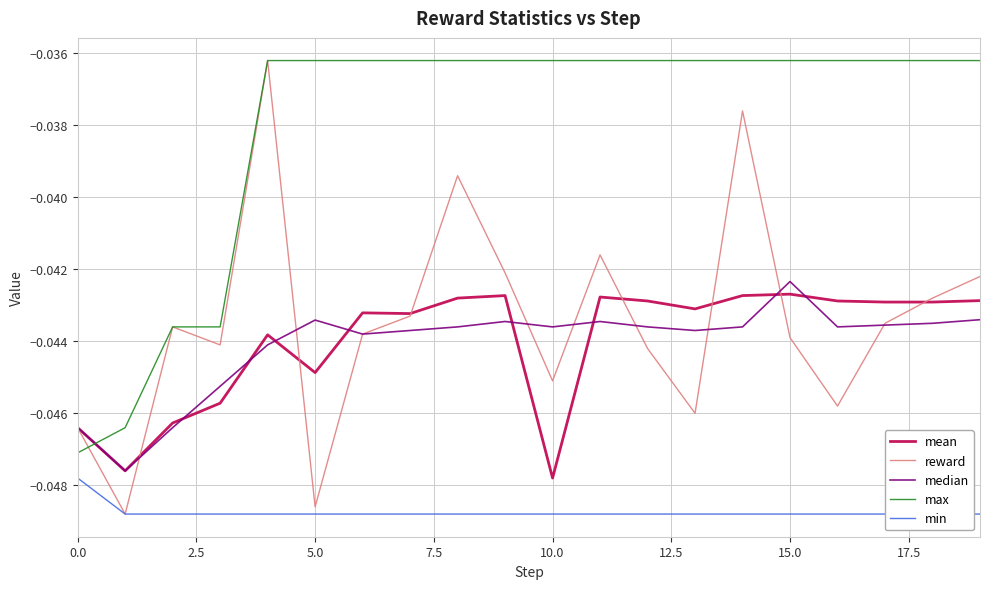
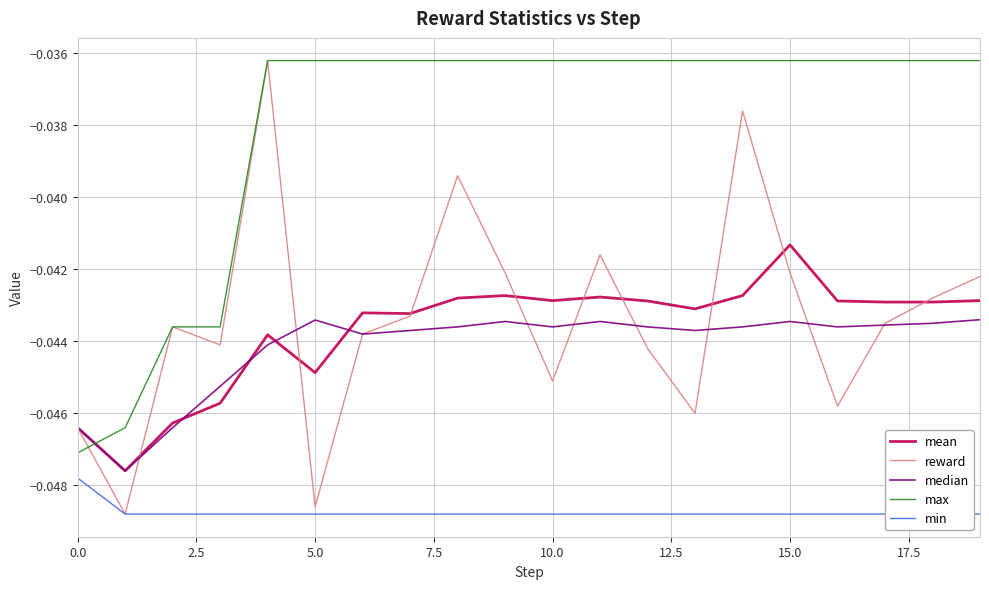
  {
    "mean": {
      "5.0": -0.0449,
-     "10.0": -0.0478,
-     "15.0": -0.0427
+     "10.0": -0.0429,
+     "15.0": -0.0413
    },
    "reward": {
      "5.0": -0.0486,
      "10.0": -0.0451,
-     "15.0": -0.0439
+     "15.0": -0.0421
    },
    "median": {
      "5.0": -0.0434,
      "10.0": -0.0436,
-     "15.0": -0.0423
+     "15.0": -0.0435
    },
    "max": {
      "0.0": -0.0471,
      "5.0": -0.0362,
      "10.0": -0.0362,
      "15.0": -0.0362
    },
    "min": {
      "0.0": -0.0478,
      "5.0": -0.0488,
      "10.0": -0.0488,
      "15.0": -0.0488
    }
  }
